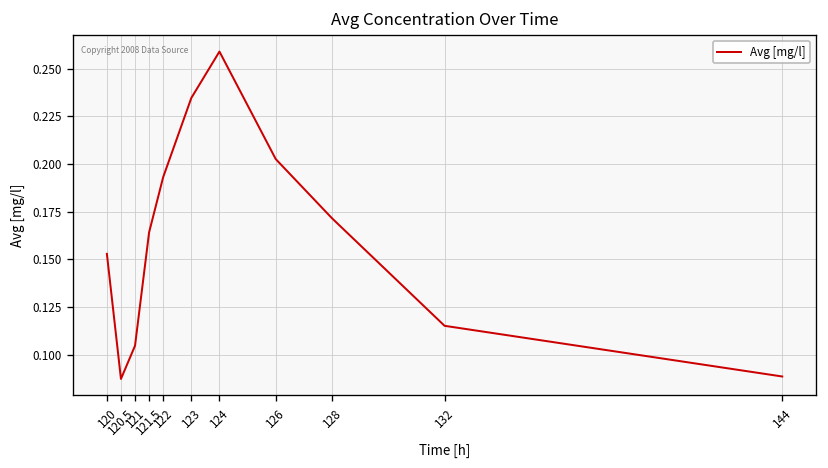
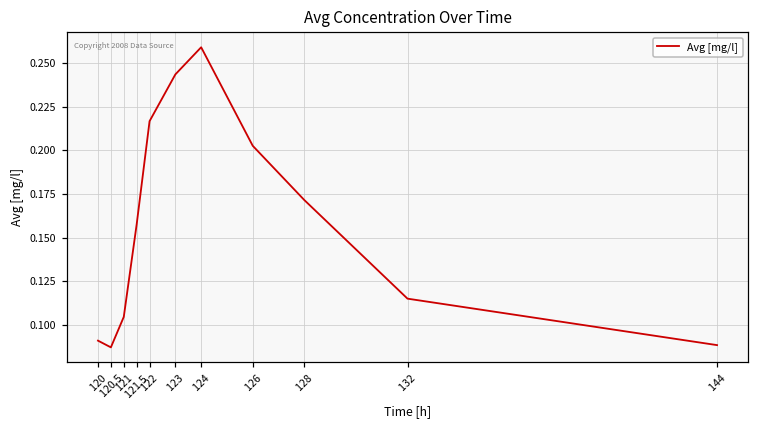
  {
-   "120": 0.153,
+   "120": 0.091,
    "120.5": 0.087,
    "121": 0.105,
-   "121.5": 0.164,
-   "122": 0.193,
-   "123": 0.235,
+   "121.5": 0.158,
+   "122": 0.217,
+   "123": 0.243,
    "124": 0.259,
    "126": 0.203,
    "128": 0.171,
    "132": 0.115,
    "144": 0.088
  }
